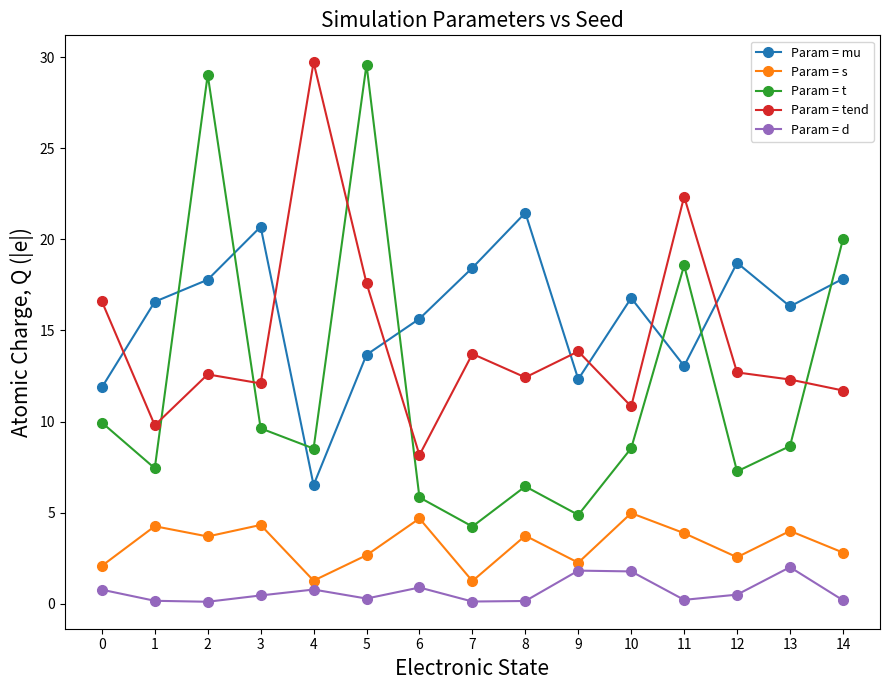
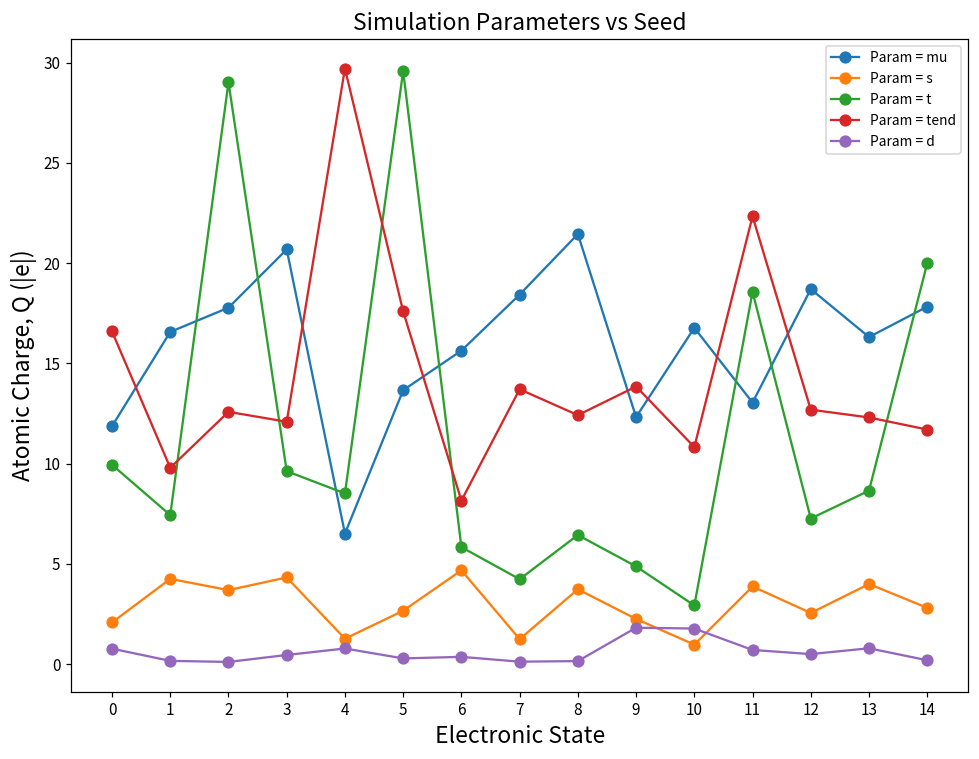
  {
    "Param = mu": {
      "0": 11.9,
      "1": 16.6,
      "2": 17.8,
      "3": 20.7,
      "4": 6.5,
      "5": 13.7,
      "6": 15.6,
      "7": 18.4,
      "8": 21.5,
      "9": 12.3,
      "10": 16.8,
      "11": 13.0,
      "12": 18.7,
      "13": 16.3,
      "14": 17.8
    },
    "Param = s": {
      "0": 2.1,
      "1": 4.3,
      "2": 3.7,
      "3": 4.3,
      "4": 1.3,
      "5": 2.7,
      "6": 4.7,
      "7": 1.2,
      "8": 3.7,
      "9": 2.3,
-     "10": 5.0,
+     "10": 1.0,
      "11": 3.9,
      "12": 2.6,
      "13": 4.0,
      "14": 2.8
    },
    "Param = t": {
      "0": 9.9,
      "1": 7.4,
      "2": 29.0,
      "3": 9.6,
      "4": 8.5,
      "5": 29.6,
      "6": 5.8,
      "7": 4.2,
      "8": 6.4,
      "9": 4.9,
-     "10": 8.5,
+     "10": 2.9,
      "11": 18.6,
      "12": 7.3,
      "13": 8.7,
      "14": 20.0
    },
    "Param = tend": {
      "0": 16.6,
      "1": 9.8,
      "2": 12.6,
      "3": 12.1,
      "4": 29.7,
      "5": 17.6,
      "6": 8.2,
      "7": 13.7,
      "8": 12.4,
      "9": 13.8,
      "10": 10.8,
      "11": 22.3,
      "12": 12.7,
      "13": 12.3,
      "14": 11.7
    },
    "Param = d": {
      "0": 0.8,
      "1": 0.2,
      "2": 0.1,
      "3": 0.5,
      "4": 0.8,
      "5": 0.3,
-     "6": 0.9,
+     "6": 0.4,
      "7": 0.1,
      "8": 0.2,
      "9": 1.8,
      "10": 1.8,
-     "11": 0.2,
+     "11": 0.7,
      "12": 0.5,
-     "13": 2.0,
+     "13": 0.8,
      "14": 0.2
    }
  }
